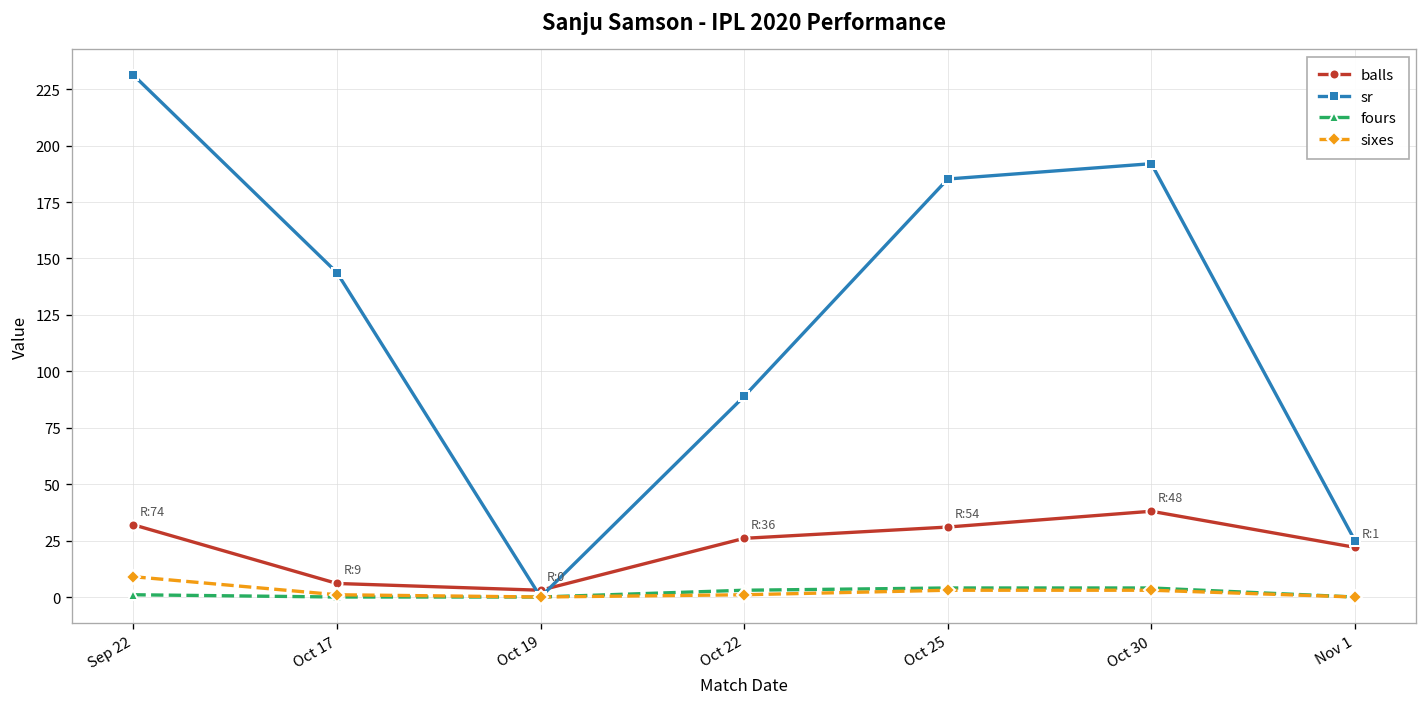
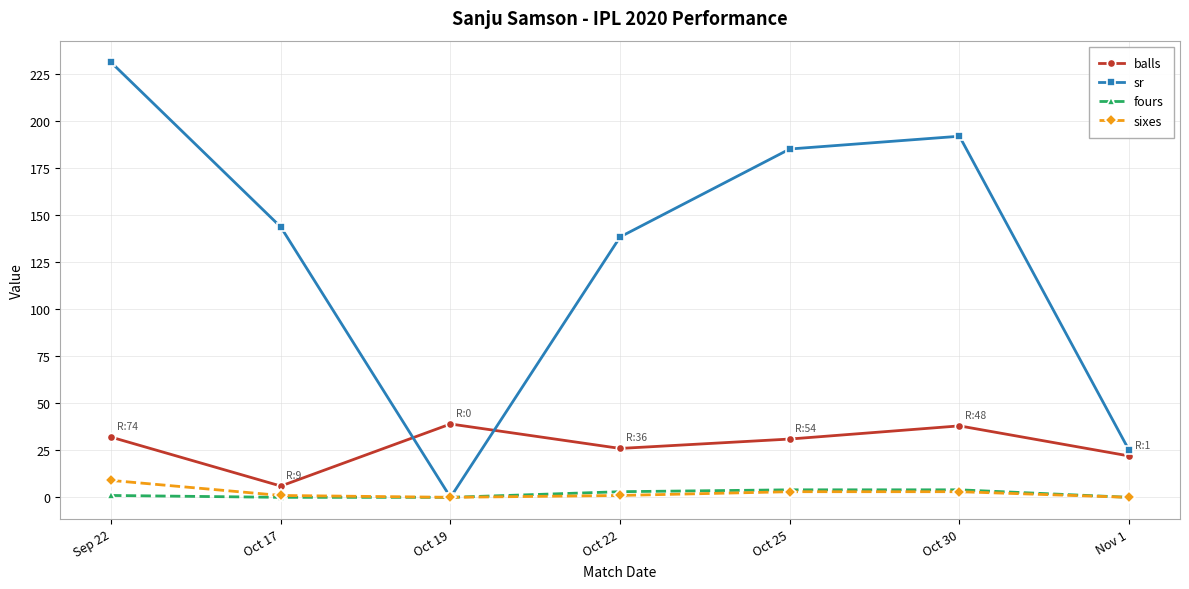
  {
    "balls": {
-     "Oct 19": 3,
+     "Oct 19": 39,
      "Nov 1": 22
    },
    "sr": {
      "Sep 22": 231,
      "Oct 17": 144,
-     "Oct 22": 89,
+     "Oct 22": 138,
      "Oct 25": 185,
      "Oct 30": 192
    },
    "fours": {
      "Sep 22": 1,
      "Oct 22": 3
    },
    "sixes": {
      "Sep 22": 9,
      "Oct 22": 1
    }
  }
